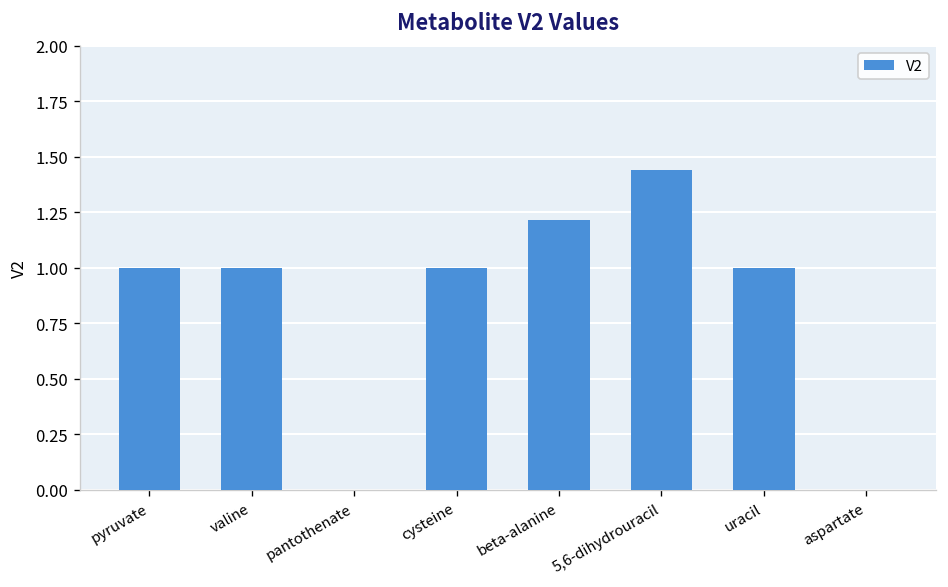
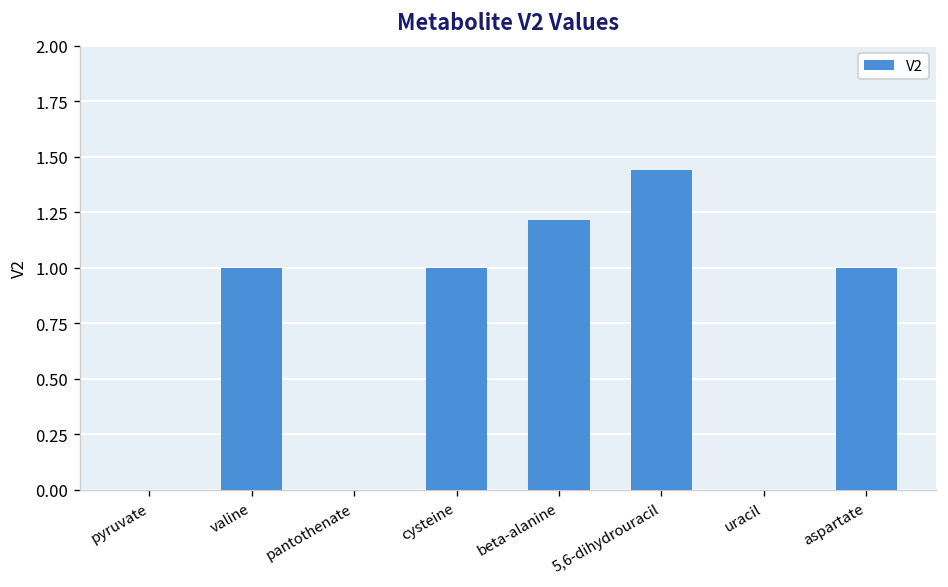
  {
-   "pyruvate": 1,
+   "pyruvate": 0,
    "valine": 1,
    "pantothenate": 0,
    "cysteine": 1,
    "beta-alanine": 1.22,
    "5,6-dihydrouracil": 1.44,
-   "uracil": 1,
-   "aspartate": 0
+   "uracil": 0,
+   "aspartate": 1
  }
